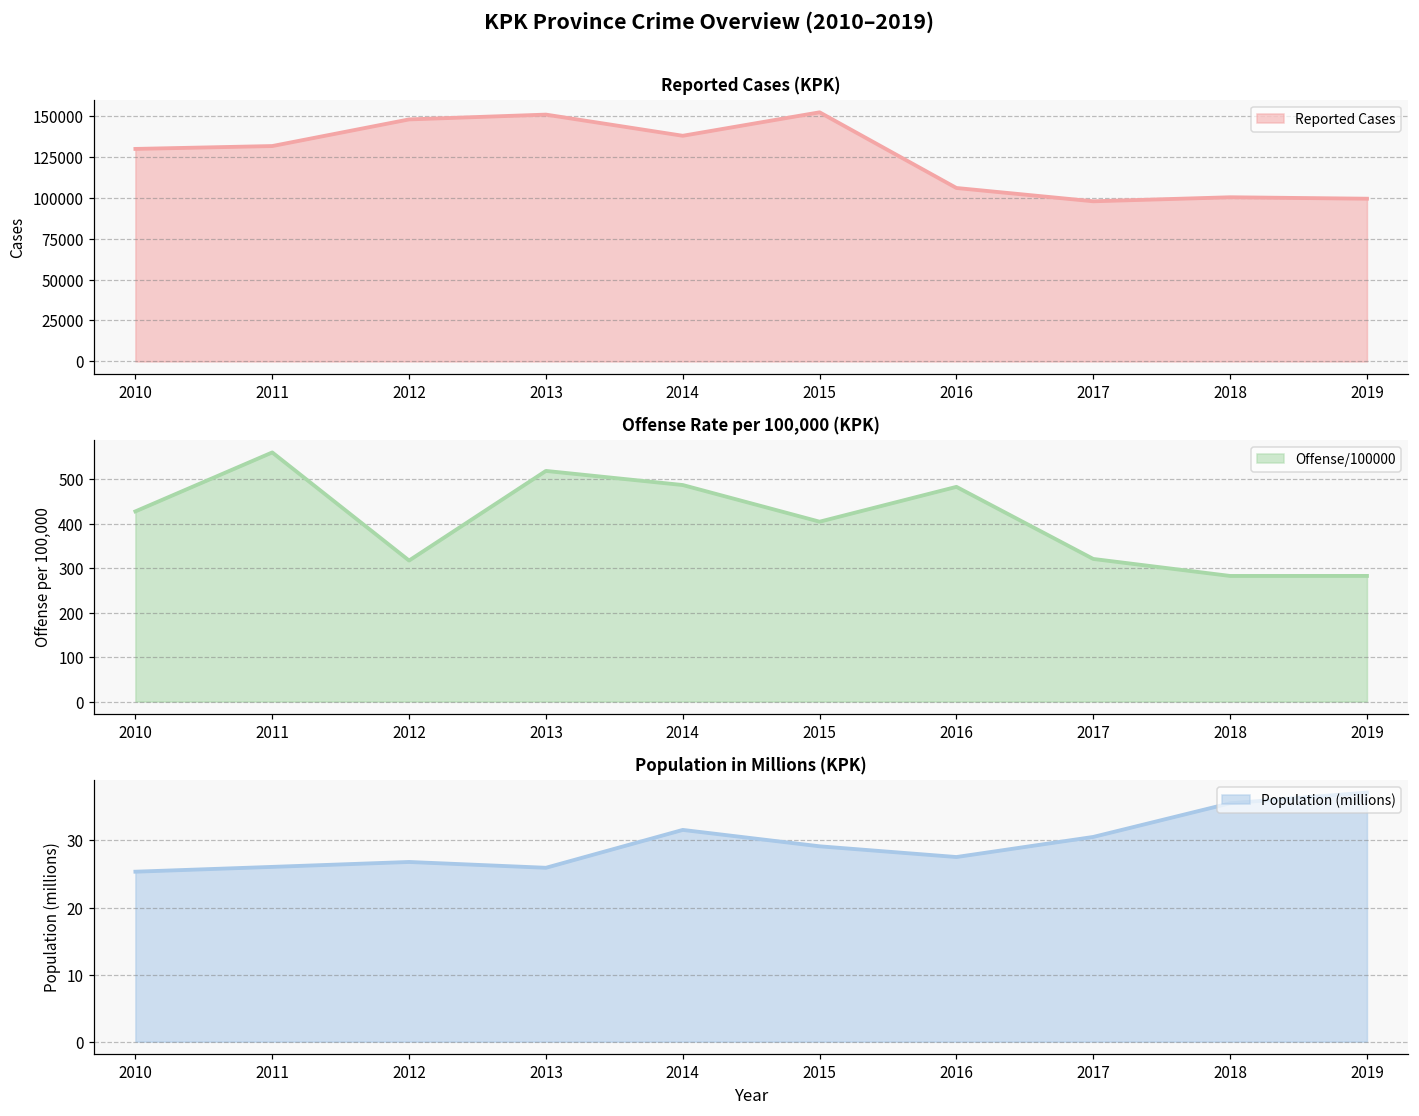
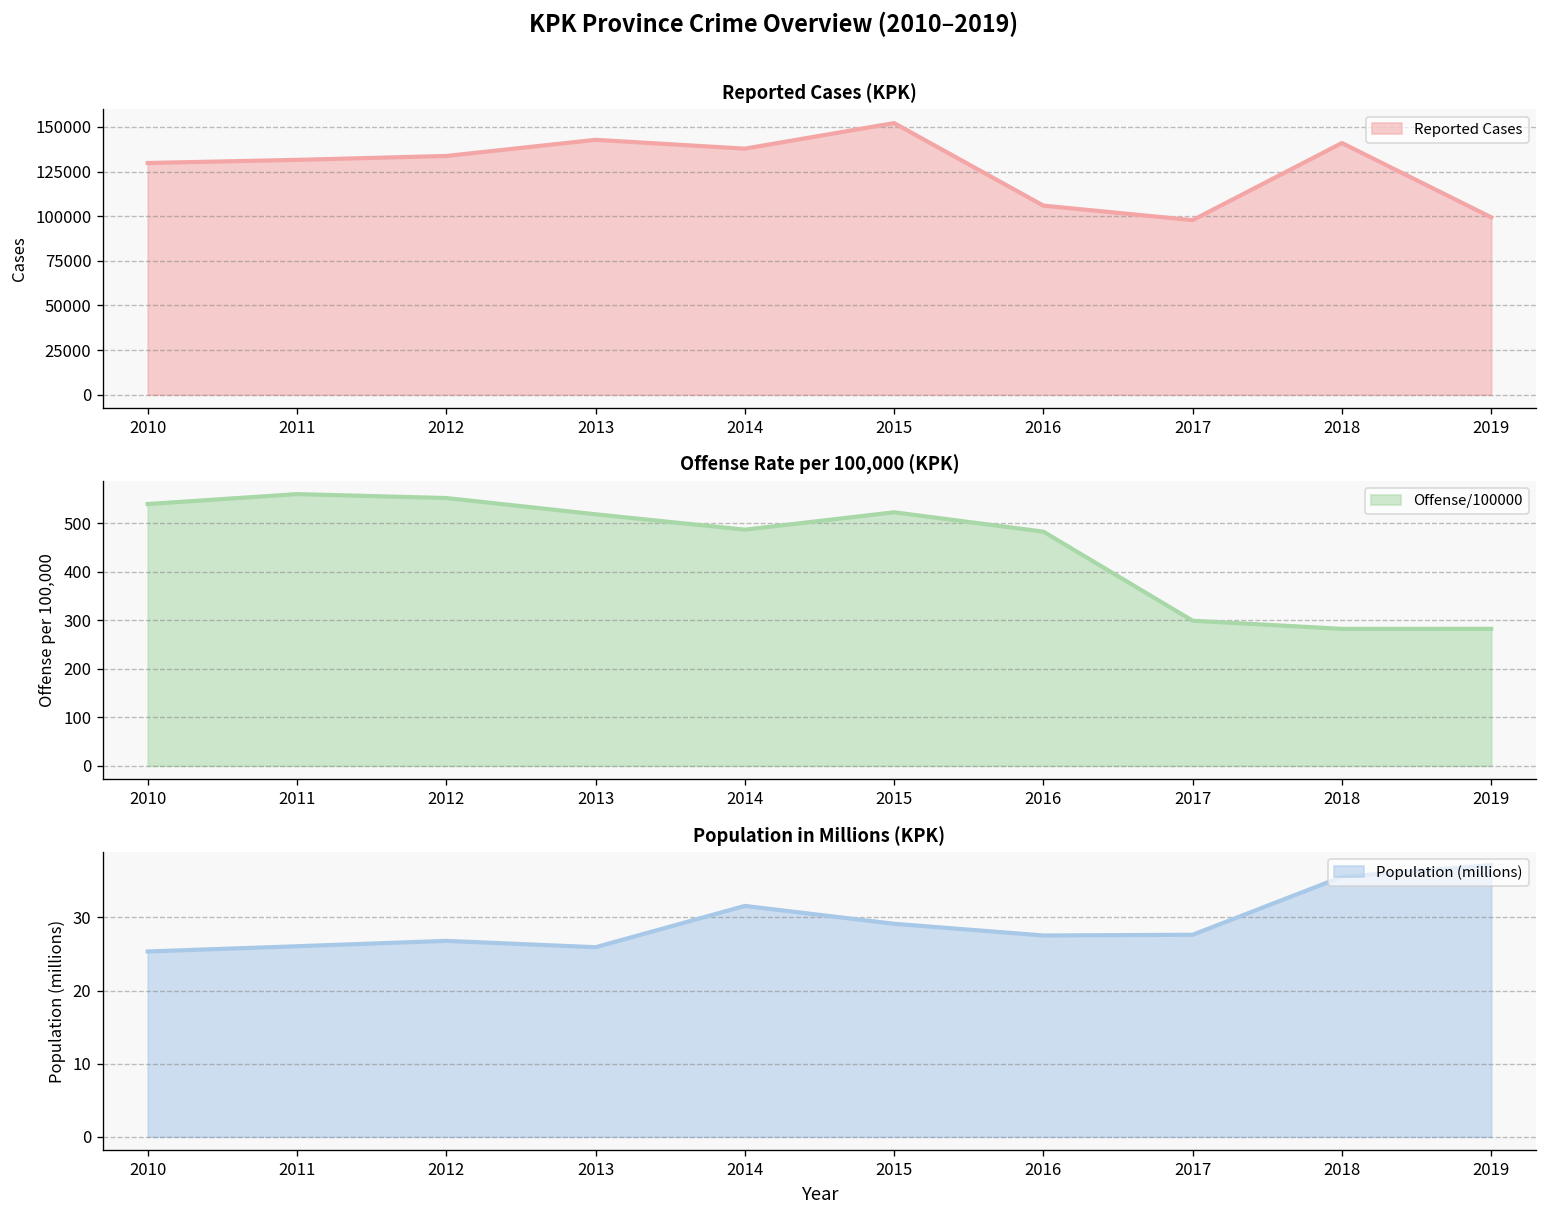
  {
    "Reported Cases (KPK)": {
      "2010": 130000,
      "2011": 132000,
-     "2012": 148000,
-     "2013": 151000,
+     "2012": 134000,
+     "2013": 143000,
      "2014": 138000,
      "2015": 152000,
      "2016": 106000,
      "2017": 98000,
-     "2018": 100000,
+     "2018": 141000,
      "2019": 99000
    },
    "Offense Rate per 100,000 (KPK)": {
-     "2010": 430,
+     "2010": 540,
      "2011": 560,
-     "2012": 320,
+     "2012": 550,
      "2013": 520,
      "2014": 490,
-     "2015": 400,
+     "2015": 520,
      "2016": 480,
-     "2017": 320,
+     "2017": 300,
      "2018": 280,
      "2019": 280
    },
    "Population in Millions (KPK)": {
      "2010": 25,
      "2011": 26,
      "2012": 27,
      "2013": 26,
      "2014": 32,
      "2015": 29,
      "2016": 28,
-     "2017": 31
+     "2017": 28
    }
  }
